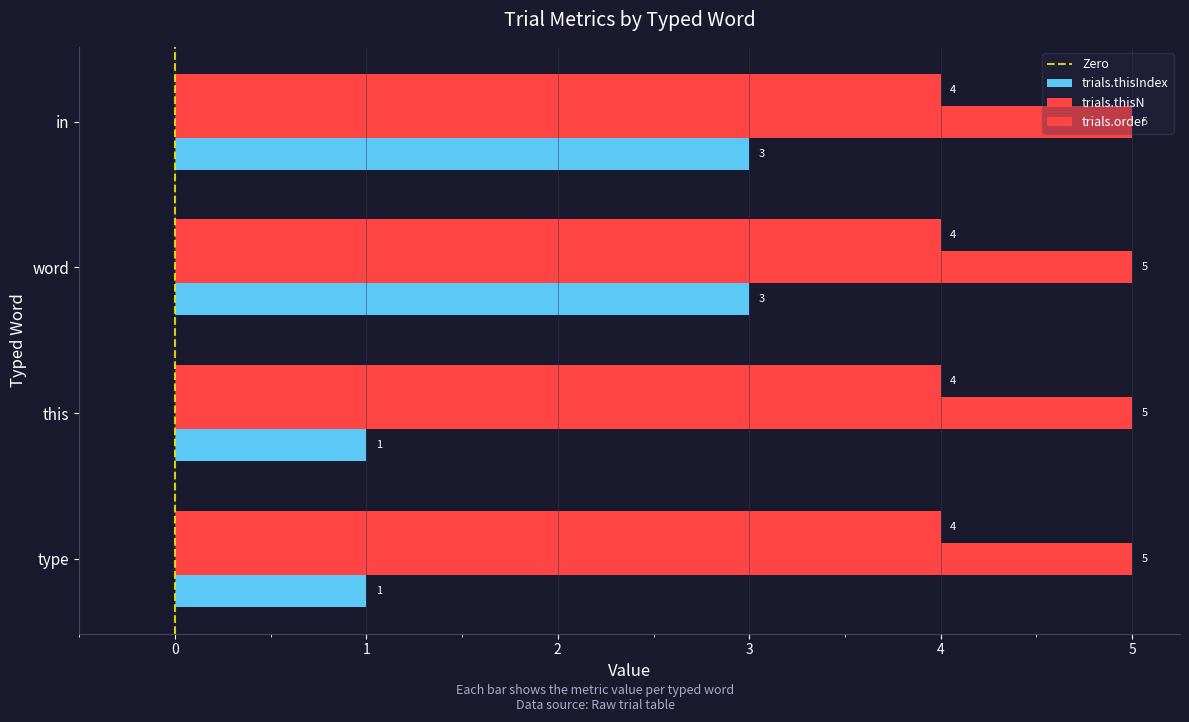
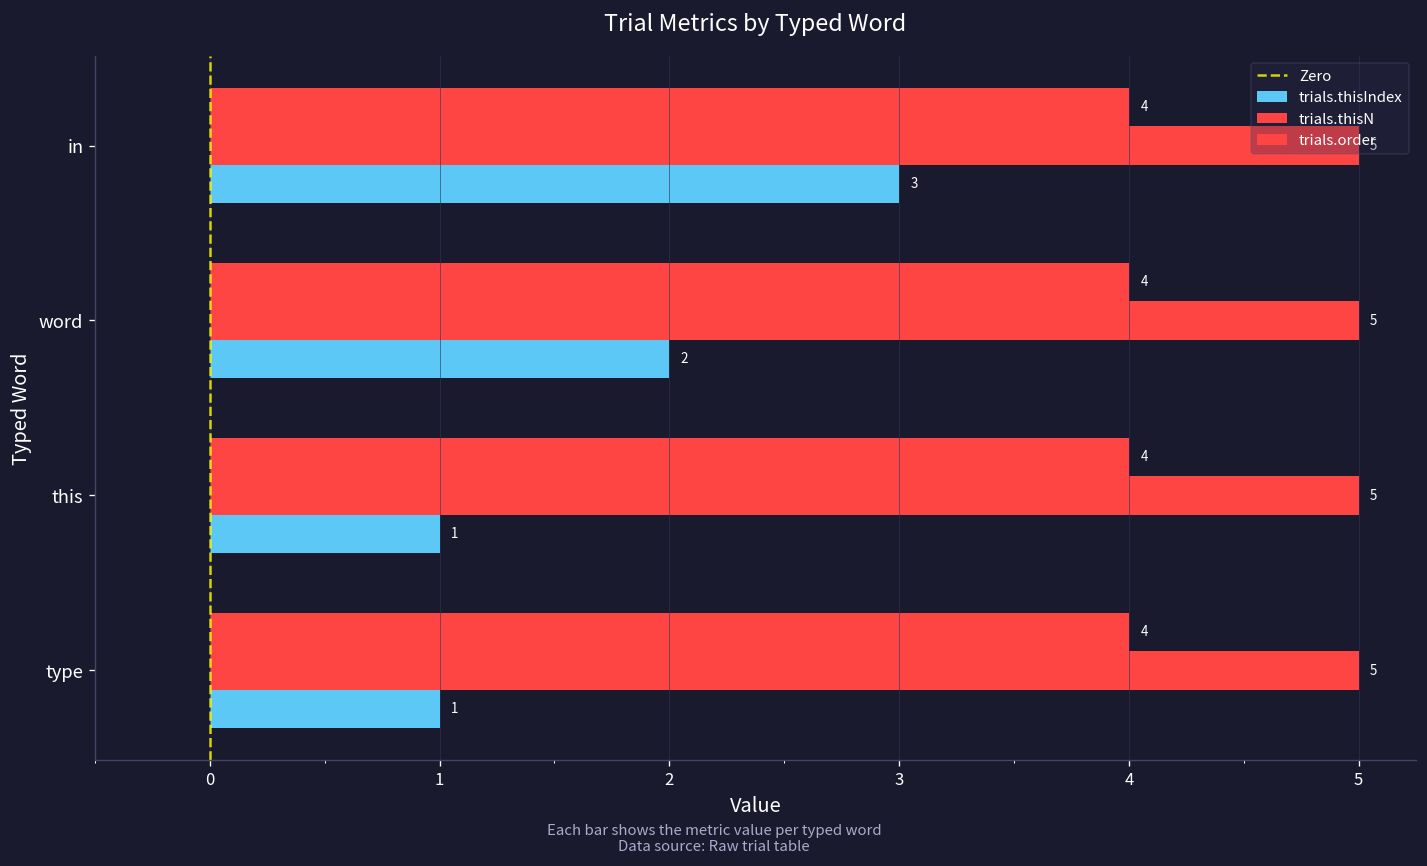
  {
    "trials.thisIndex": {
      "in": 3,
-     "word": 3,
+     "word": 2,
      "this": 1,
      "type": 1
    }
  }
